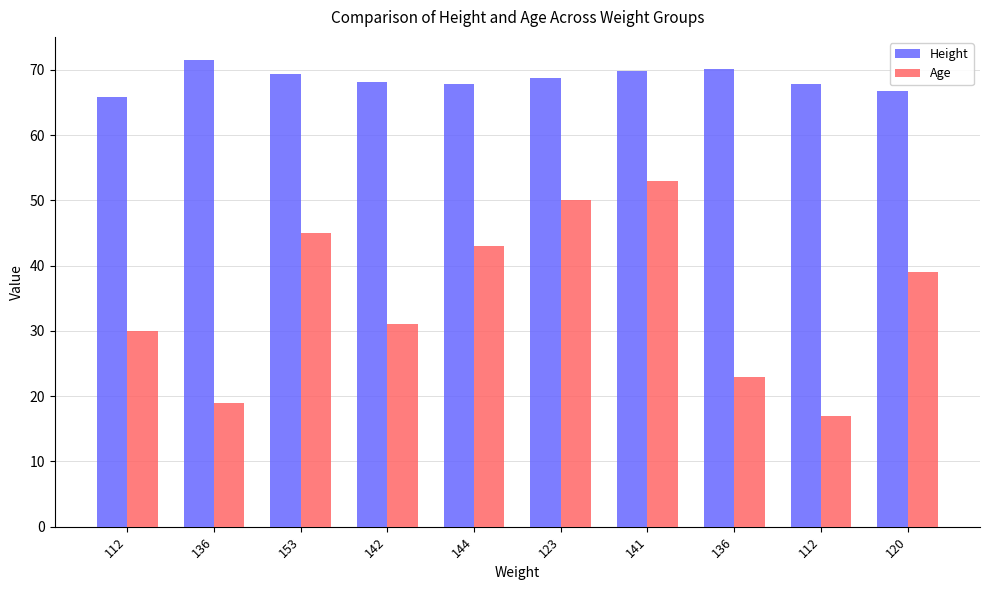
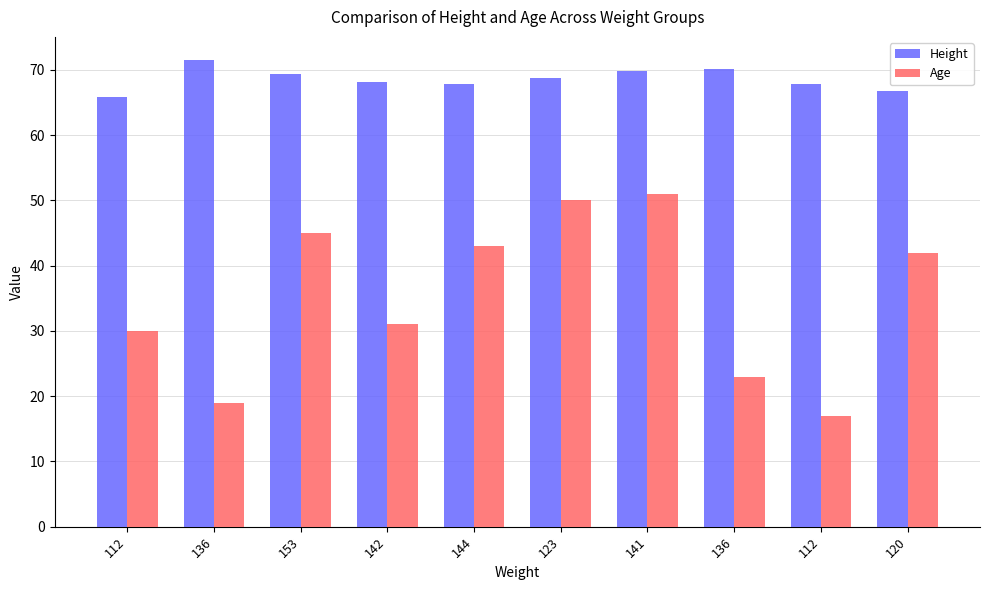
  {
    "Height": {
      "153": 69,
      "142": 68,
      "144": 68,
      "123": 69,
      "141": 70,
      "120": 67
    },
    "Age": {
      "153": 45,
      "142": 31,
      "144": 43,
      "123": 50,
-     "141": 53,
-     "120": 39
+     "141": 51,
+     "120": 42
    }
  }
